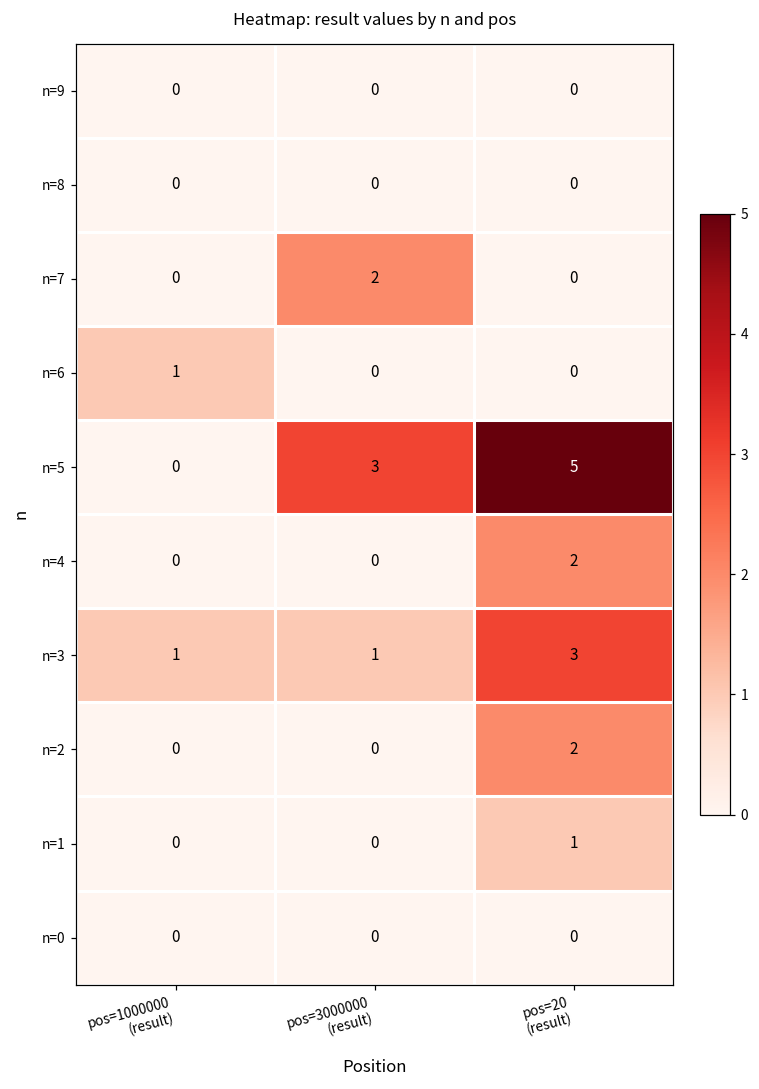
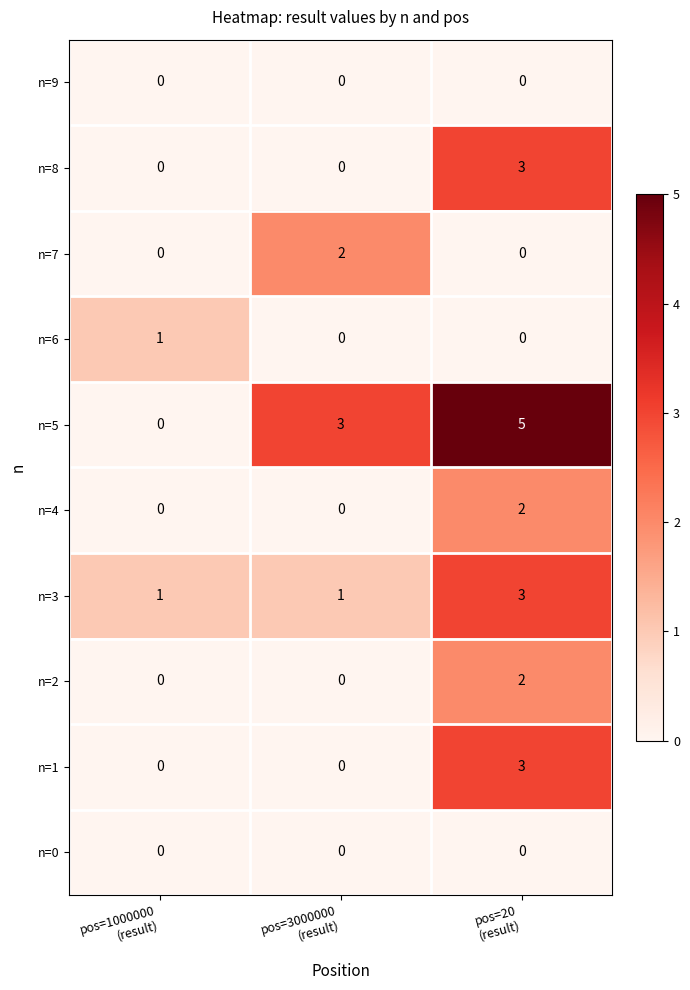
  {
    "n=9": {
      "pos=1000000 (result)": 0,
      "pos=3000000 (result)": 0,
      "pos=20 (result)": 0
    },
    "n=8": {
      "pos=1000000 (result)": 0,
      "pos=3000000 (result)": 0,
-     "pos=20 (result)": 0
+     "pos=20 (result)": 3
    },
    "n=7": {
      "pos=1000000 (result)": 0,
      "pos=3000000 (result)": 2,
      "pos=20 (result)": 0
    },
    "n=6": {
      "pos=1000000 (result)": 1,
      "pos=3000000 (result)": 0,
      "pos=20 (result)": 0
    },
    "n=5": {
      "pos=1000000 (result)": 0,
      "pos=3000000 (result)": 3,
      "pos=20 (result)": 5
    },
    "n=4": {
      "pos=1000000 (result)": 0,
      "pos=3000000 (result)": 0,
      "pos=20 (result)": 2
    },
    "n=3": {
      "pos=1000000 (result)": 1,
      "pos=3000000 (result)": 1,
      "pos=20 (result)": 3
    },
    "n=2": {
      "pos=1000000 (result)": 0,
      "pos=3000000 (result)": 0,
      "pos=20 (result)": 2
    },
    "n=1": {
      "pos=1000000 (result)": 0,
      "pos=3000000 (result)": 0,
-     "pos=20 (result)": 1
+     "pos=20 (result)": 3
    },
    "n=0": {
      "pos=1000000 (result)": 0,
      "pos=3000000 (result)": 0,
      "pos=20 (result)": 0
    }
  }
